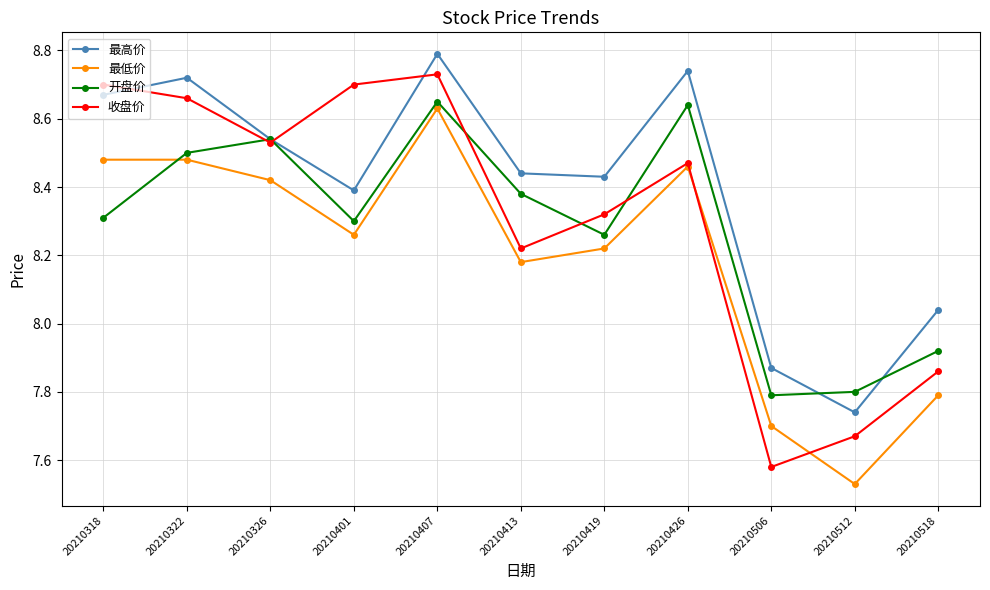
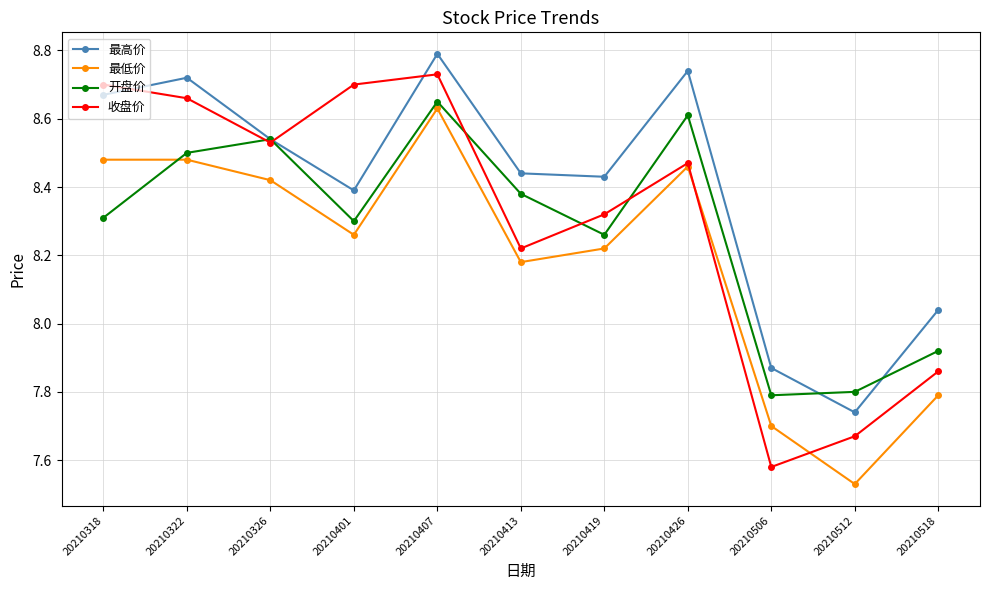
  {
    "最高价": {
      "20210322": 8.72,
      "20210401": 8.39,
      "20210407": 8.79,
      "20210413": 8.44,
      "20210419": 8.43,
      "20210426": 8.74,
      "20210506": 7.87,
      "20210512": 7.74,
      "20210518": 8.04
    },
    "最低价": {
      "20210318": 8.48,
      "20210322": 8.48,
      "20210326": 8.42,
      "20210401": 8.26,
      "20210407": 8.63,
      "20210413": 8.18,
      "20210419": 8.22,
      "20210426": 8.46,
      "20210506": 7.70,
      "20210512": 7.53,
      "20210518": 7.79
    },
    "开盘价": {
      "20210318": 8.31,
      "20210322": 8.50,
      "20210401": 8.30,
      "20210407": 8.65,
      "20210413": 8.38,
      "20210419": 8.26,
-     "20210426": 8.64,
+     "20210426": 8.61,
      "20210506": 7.79,
      "20210512": 7.80,
      "20210518": 7.92
    },
    "收盘价": {
      "20210322": 8.66,
      "20210326": 8.53,
      "20210401": 8.70,
      "20210407": 8.73,
      "20210413": 8.22,
      "20210419": 8.32,
      "20210426": 8.47,
      "20210506": 7.58,
      "20210512": 7.67,
      "20210518": 7.86
    }
  }
